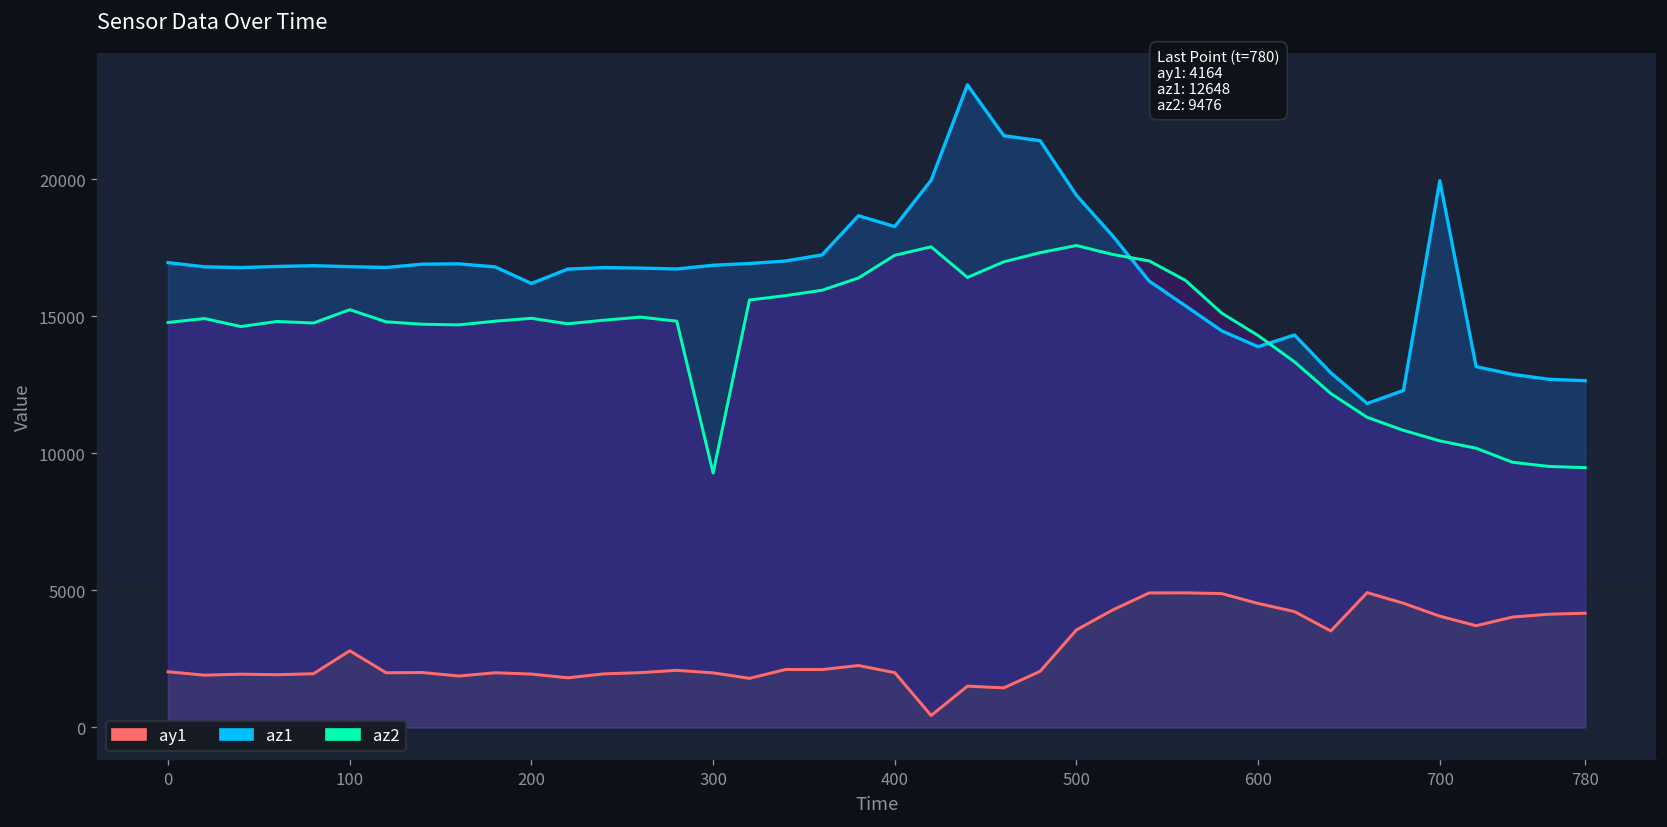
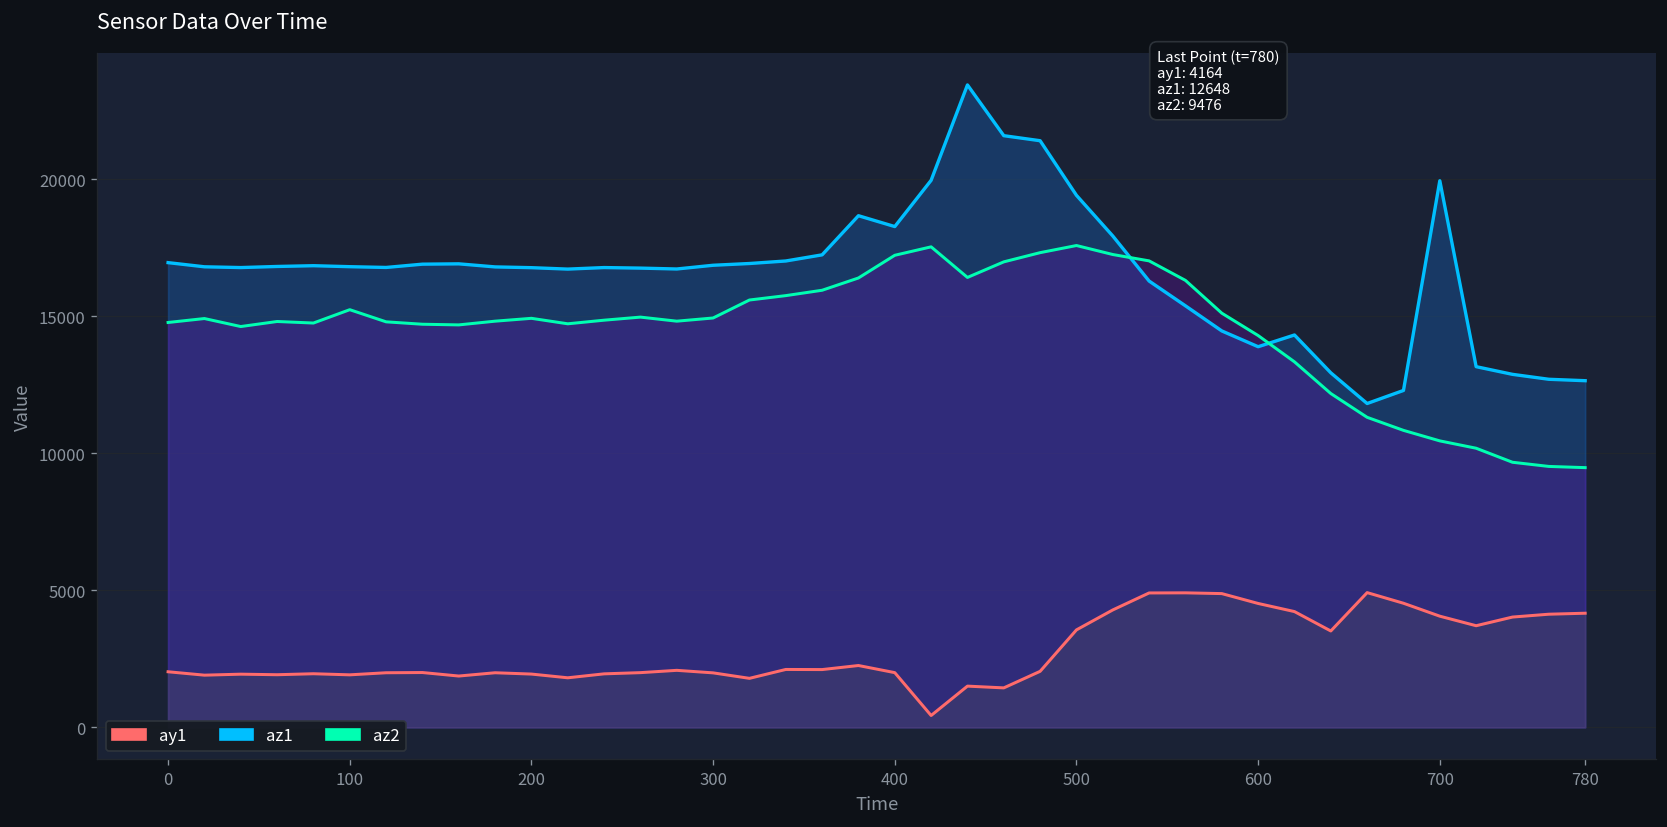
  {
    "az1": {
      "0": 17000,
      "100": 16800,
-     "200": 16200,
+     "200": 16800,
      "300": 16900,
      "400": 18300,
      "500": 19400,
      "600": 13900,
      "700": 19900,
      "780": 12600
    },
    "az2": {
      "0": 14800,
      "100": 15200,
      "200": 14900,
-     "300": 9300,
+     "300": 14900,
      "400": 17200,
      "500": 17600,
      "600": 14300,
      "700": 10500,
      "780": 9500
    },
    "ay1": {
      "0": 2000,
-     "100": 2800,
+     "100": 1900,
      "200": 1900,
      "300": 2000,
      "400": 2000,
      "500": 3600,
      "600": 4500,
      "700": 4100,
      "780": 4200
    }
  }
